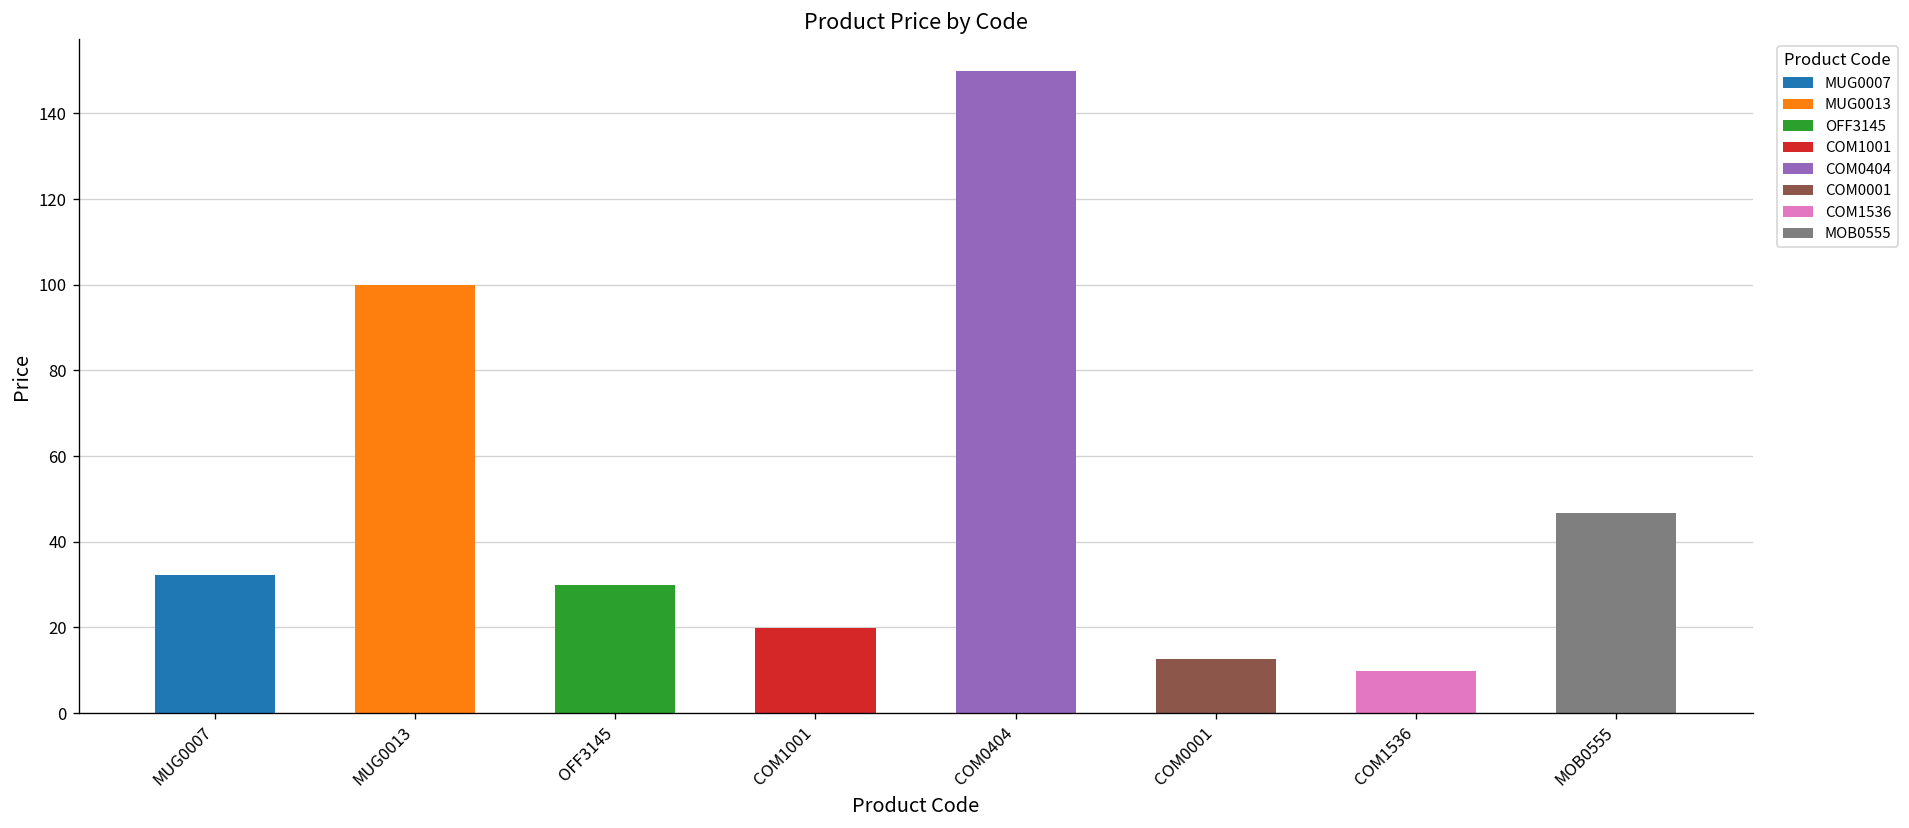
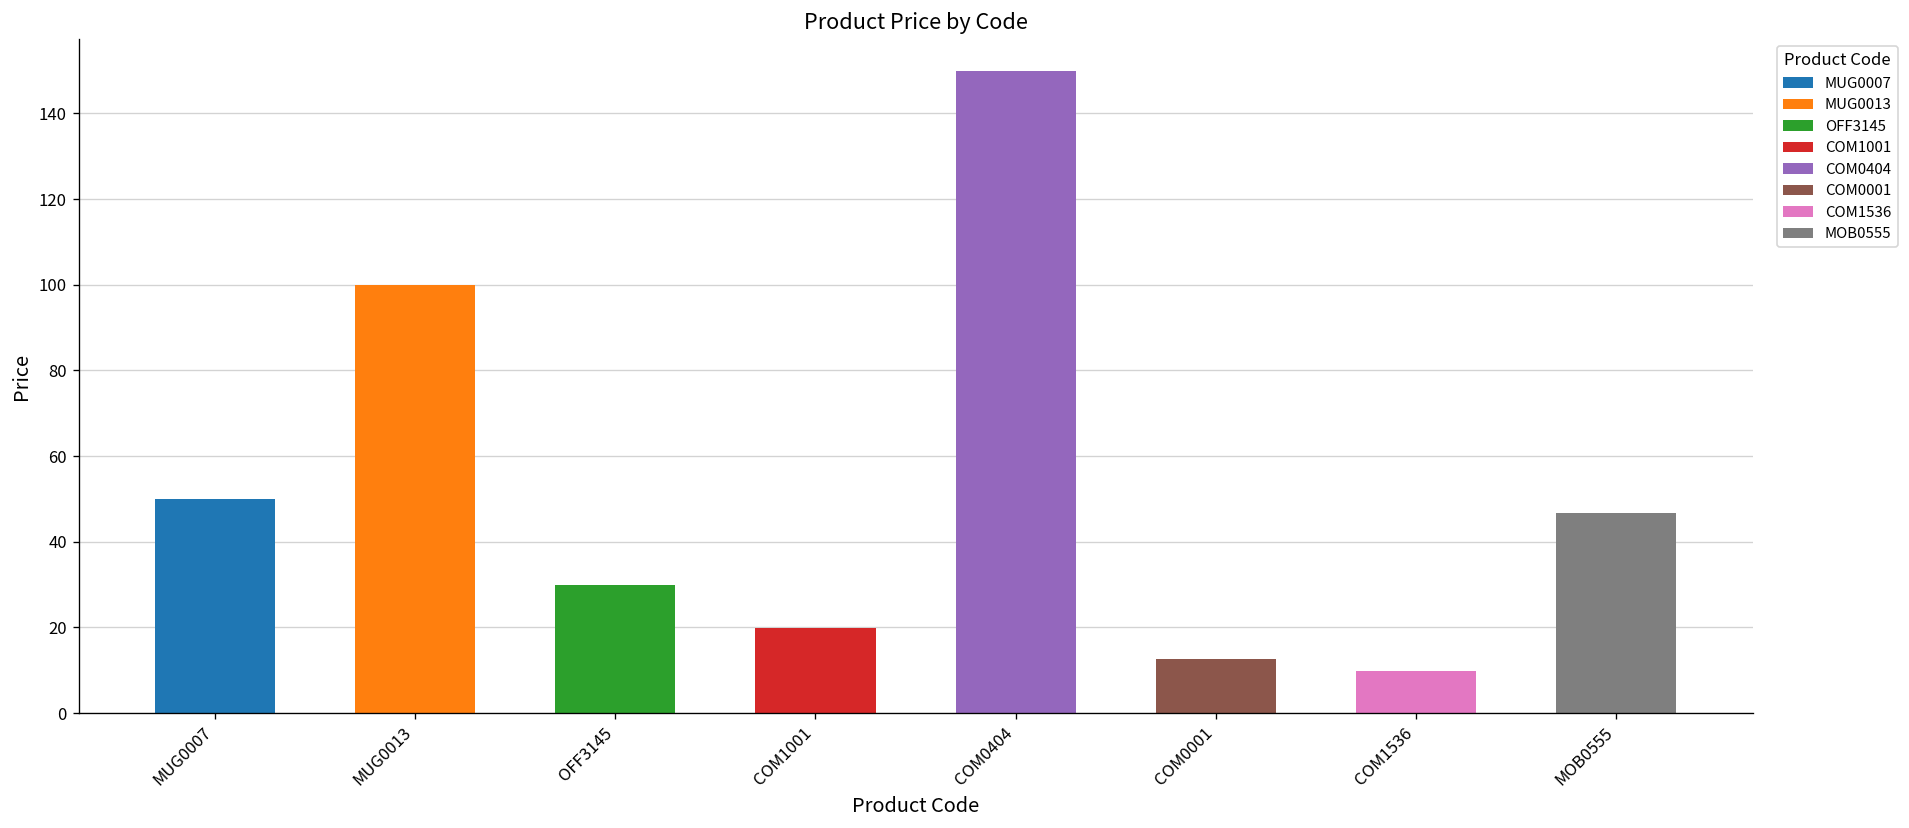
  {
-   "MUG0007": 32,
+   "MUG0007": 50,
    "MUG0013": 100,
    "OFF3145": 30,
    "COM1001": 20,
    "COM0404": 150,
    "COM0001": 13,
    "COM1536": 10,
    "MOB0555": 47
  }
